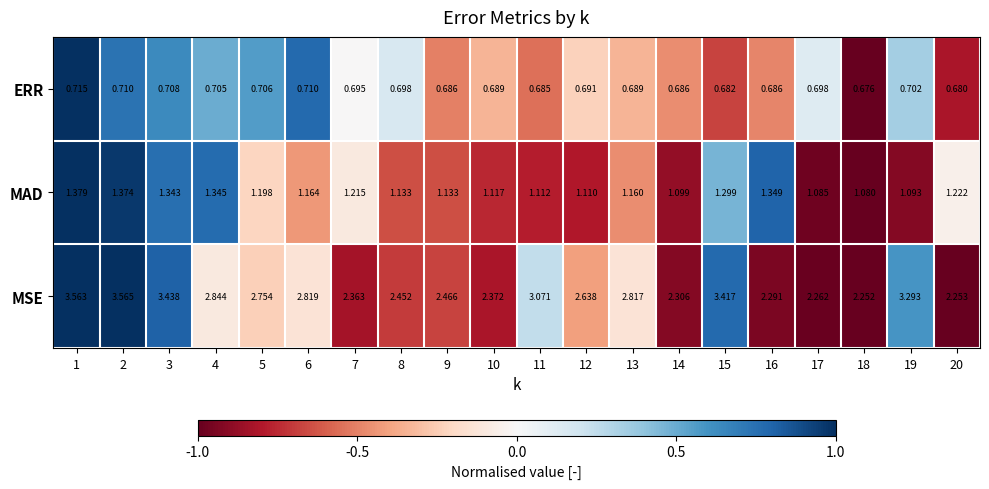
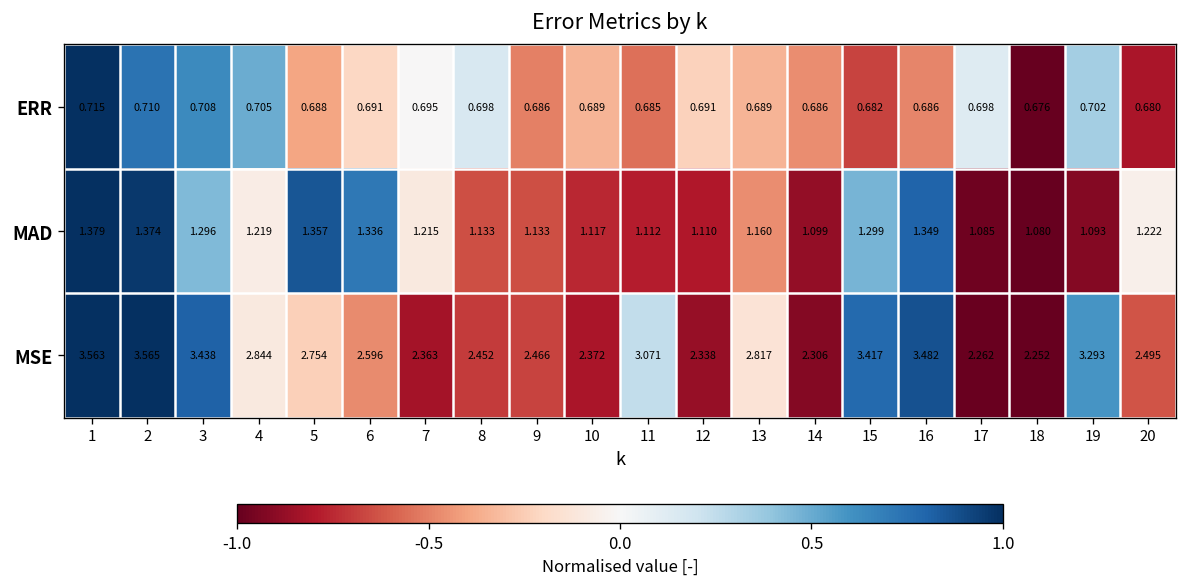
  {
    "ERR": {
      "1": 0.715,
      "2": 0.710,
      "3": 0.708,
      "4": 0.705,
-     "5": 0.706,
-     "6": 0.710,
+     "5": 0.688,
+     "6": 0.691,
      "7": 0.695,
      "8": 0.698,
      "9": 0.686,
      "10": 0.689,
      "11": 0.685,
      "12": 0.691,
      "13": 0.689,
      "14": 0.686,
      "15": 0.682,
      "16": 0.686,
      "17": 0.698,
      "18": 0.676,
      "19": 0.702,
      "20": 0.680
    },
    "MAD": {
      "1": 1.379,
      "2": 1.374,
-     "3": 1.343,
-     "4": 1.345,
-     "5": 1.198,
-     "6": 1.164,
+     "3": 1.296,
+     "4": 1.219,
+     "5": 1.357,
+     "6": 1.336,
      "7": 1.215,
      "8": 1.133,
      "9": 1.133,
      "10": 1.117,
      "11": 1.112,
      "12": 1.110,
      "13": 1.160,
      "14": 1.099,
      "15": 1.299,
      "16": 1.349,
      "17": 1.085,
      "18": 1.080,
      "19": 1.093,
      "20": 1.222
    },
    "MSE": {
      "1": 3.563,
      "2": 3.565,
      "3": 3.438,
      "4": 2.844,
      "5": 2.754,
-     "6": 2.819,
+     "6": 2.596,
      "7": 2.363,
      "8": 2.452,
      "9": 2.466,
      "10": 2.372,
      "11": 3.071,
-     "12": 2.638,
+     "12": 2.338,
      "13": 2.817,
      "14": 2.306,
      "15": 3.417,
-     "16": 2.291,
+     "16": 3.482,
      "17": 2.262,
      "18": 2.252,
      "19": 3.293,
-     "20": 2.253
+     "20": 2.495
    }
  }
